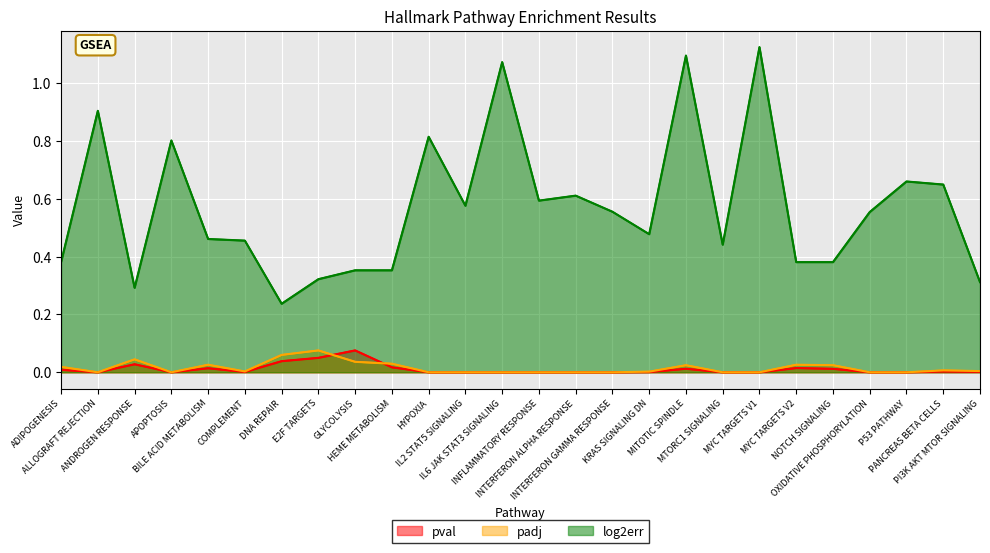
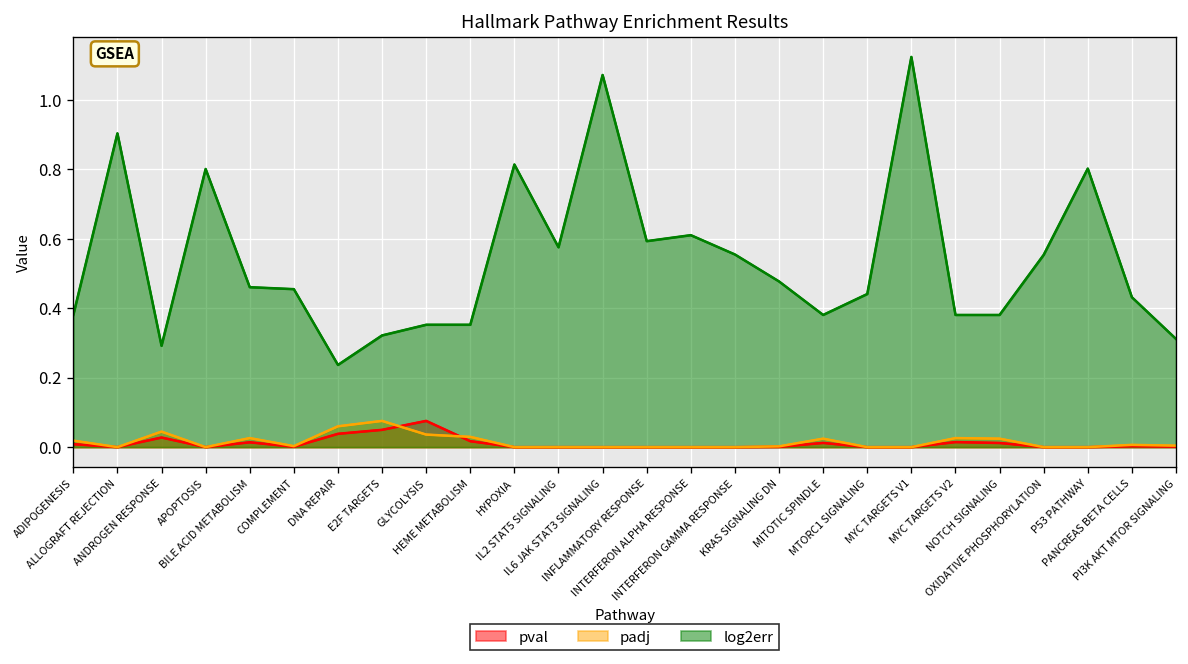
  {
    "pval": {
      "ADIPOGENESIS": 0.01,
      "ANDROGEN RESPONSE": 0.03,
      "BILE ACID METABOLISM": 0.01,
      "DNA REPAIR": 0.04,
      "E2F TARGETS": 0.05,
      "GLYCOLYSIS": 0.08,
      "HEME METABOLISM": 0.02,
      "MITOTIC SPINDLE": 0.01,
      "MYC TARGETS V2": 0.01,
      "NOTCH SIGNALING": 0.01
    },
    "padj": {
      "ADIPOGENESIS": 0.02,
      "ANDROGEN RESPONSE": 0.04,
      "BILE ACID METABOLISM": 0.03,
      "DNA REPAIR": 0.06,
      "E2F TARGETS": 0.08,
      "GLYCOLYSIS": 0.04,
      "HEME METABOLISM": 0.03,
      "MITOTIC SPINDLE": 0.02,
      "MYC TARGETS V2": 0.03,
      "NOTCH SIGNALING": 0.02
    },
    "log2err": {
      "ADIPOGENESIS": 0.38,
      "ALLOGRAFT REJECTION": 0.90,
      "ANDROGEN RESPONSE": 0.29,
      "APOPTOSIS": 0.80,
      "BILE ACID METABOLISM": 0.46,
      "COMPLEMENT": 0.46,
      "DNA REPAIR": 0.24,
      "E2F TARGETS": 0.32,
      "GLYCOLYSIS": 0.35,
      "HEME METABOLISM": 0.35,
      "HYPOXIA": 0.81,
      "IL2 STAT5 SIGNALING": 0.58,
      "IL6 JAK STAT3 SIGNALING": 1.07,
      "INFLAMMATORY RESPONSE": 0.59,
      "INTERFERON ALPHA RESPONSE": 0.61,
      "INTERFERON GAMMA RESPONSE": 0.55,
      "KRAS SIGNALING DN": 0.48,
-     "MITOTIC SPINDLE": 1.09,
+     "MITOTIC SPINDLE": 0.38,
      "MTORC1 SIGNALING": 0.44,
      "MYC TARGETS V1": 1.12,
      "MYC TARGETS V2": 0.38,
      "NOTCH SIGNALING": 0.38,
      "OXIDATIVE PHOSPHORYLATION": 0.55,
-     "P53 PATHWAY": 0.66,
-     "PANCREAS BETA CELLS": 0.65,
+     "P53 PATHWAY": 0.80,
+     "PANCREAS BETA CELLS": 0.43,
      "PI3K AKT MTOR SIGNALING": 0.31
    }
  }
